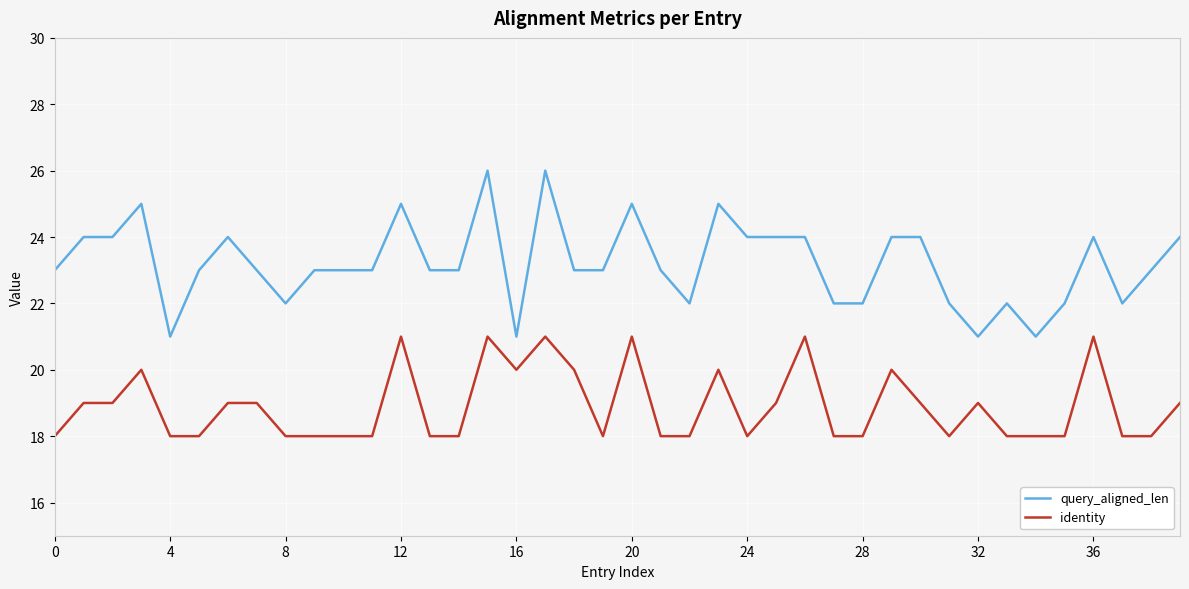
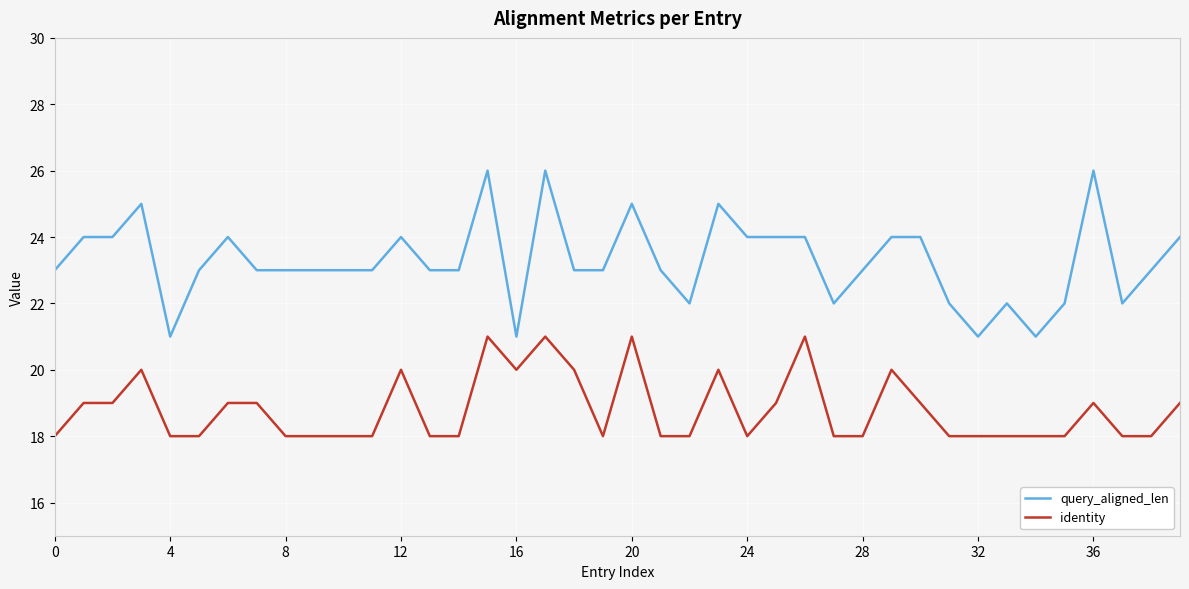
  {
    "query_aligned_len": {
      "0": 23,
      "4": 21,
-     "8": 22,
-     "12": 25,
+     "8": 23,
+     "12": 24,
      "16": 21,
      "20": 25,
      "24": 24,
-     "28": 22,
+     "28": 23,
      "32": 21,
-     "36": 24
+     "36": 26
    },
    "identity": {
      "0": 18,
      "4": 18,
      "8": 18,
-     "12": 21,
+     "12": 20,
      "16": 20,
      "20": 21,
      "24": 18,
      "28": 18,
-     "32": 19,
-     "36": 21
+     "32": 18,
+     "36": 19
    }
  }
